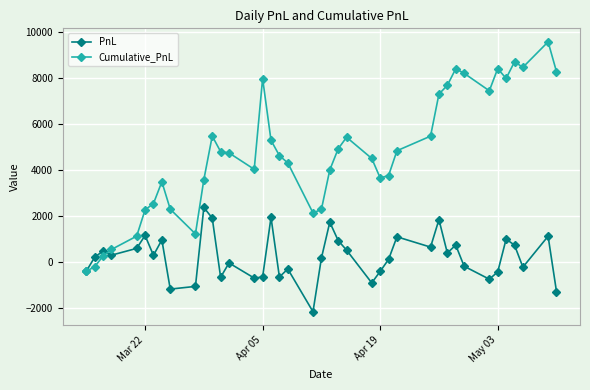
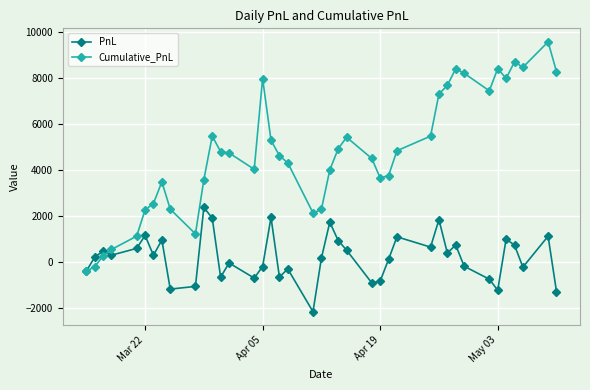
  {
    "PnL": {
      "Mar 22": 1100,
-     "Apr 05": -700,
-     "Apr 19": -400,
-     "May 03": -400
+     "Apr 05": -200,
+     "Apr 19": -800,
+     "May 03": -1200
    },
    "Cumulative_PnL": {
      "Mar 22": 2300,
      "Apr 05": 8000,
      "Apr 19": 3600,
      "May 03": 8400
    }
  }
